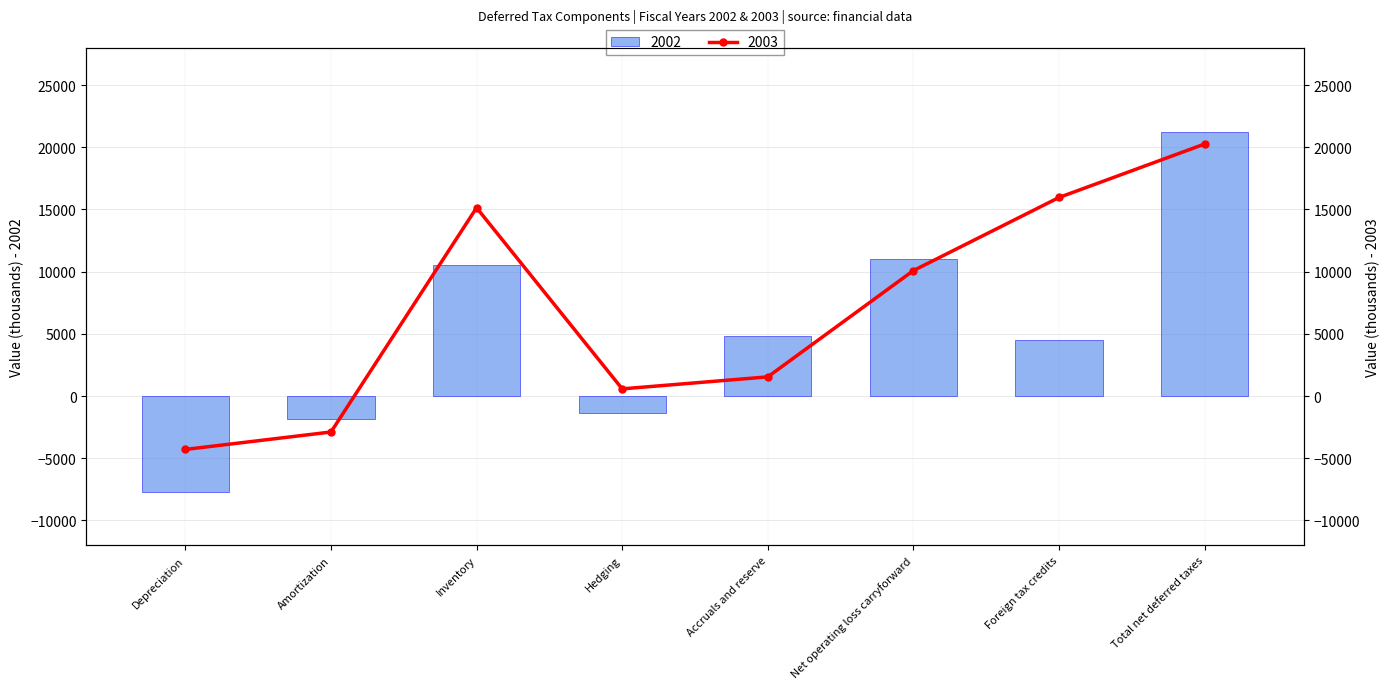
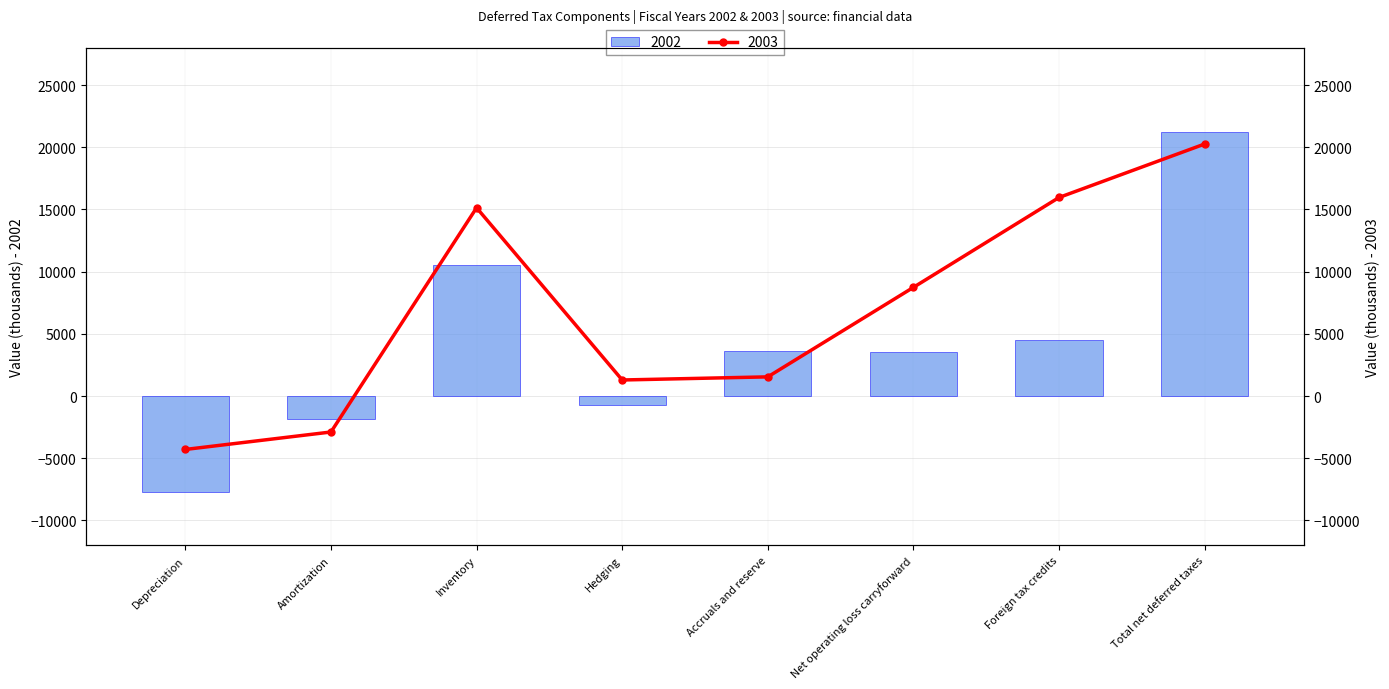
  {
    "2002": {
      "Depreciation": -7700,
      "Amortization": -1800,
      "Inventory": 10500,
-     "Hedging": -1300,
-     "Accruals and reserve": 4800,
-     "Net operating loss carryforward": 11000,
+     "Hedging": -700,
+     "Accruals and reserve": 3600,
+     "Net operating loss carryforward": 3500,
      "Foreign tax credits": 4500,
      "Total net deferred taxes": 21200
    },
    "2003": {
      "Depreciation": -4300,
      "Amortization": -2900,
      "Inventory": 15100,
-     "Hedging": 600,
+     "Hedging": 1300,
      "Accruals and reserve": 1500,
-     "Net operating loss carryforward": 10100,
+     "Net operating loss carryforward": 8700,
      "Foreign tax credits": 16000,
      "Total net deferred taxes": 20300
    }
  }
